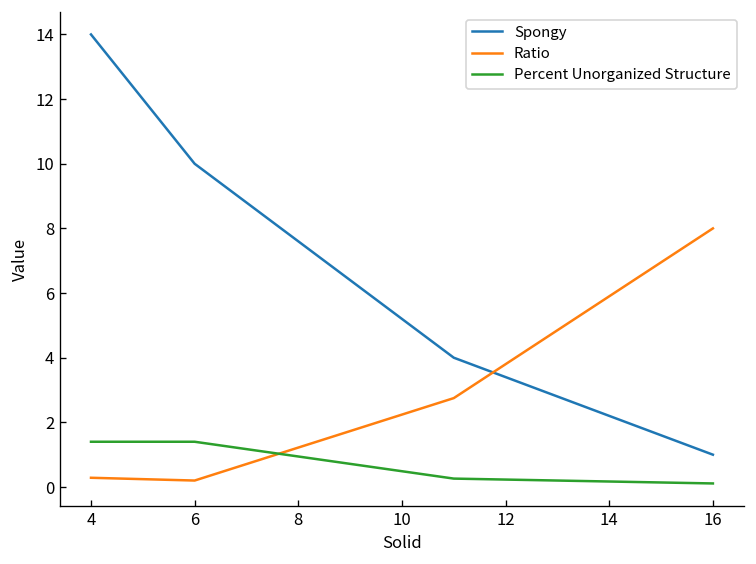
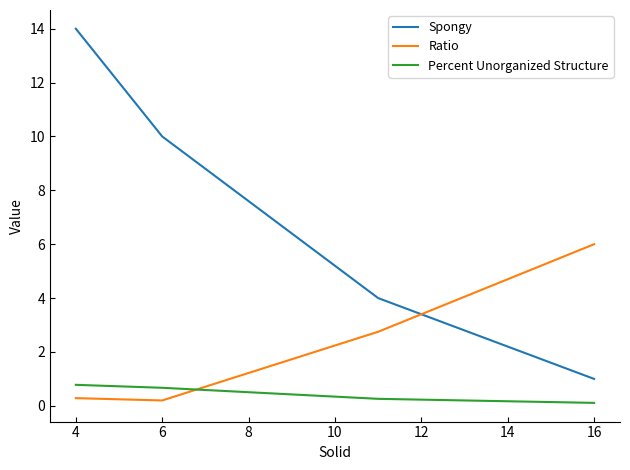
  {
    "Spongy": {
      "4": 14.0,
      "6": 10.0,
      "16": 1.0
    },
    "Ratio": {
      "4": 0.3,
      "6": 0.2,
-     "16": 8
+     "16": 6
    },
    "Percent Unorganized Structure": {
-     "4": 1.4,
-     "6": 1.4,
+     "4": 0.8,
+     "6": 0.7,
      "16": 0.1
    }
  }
